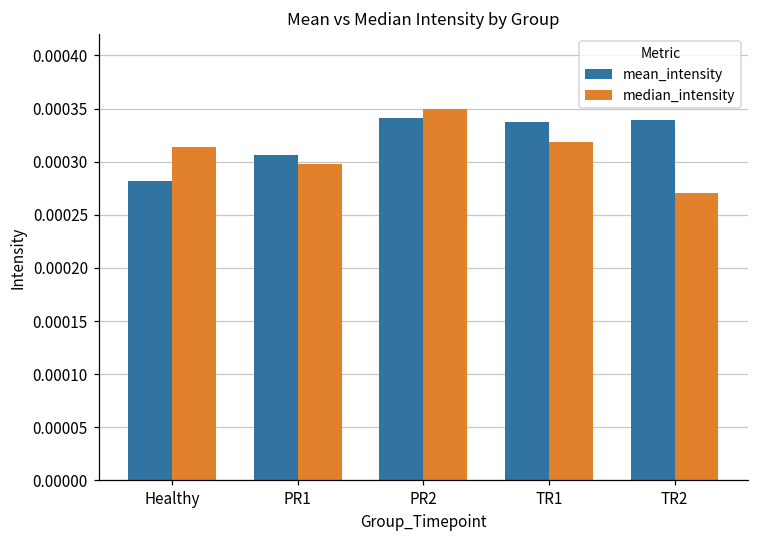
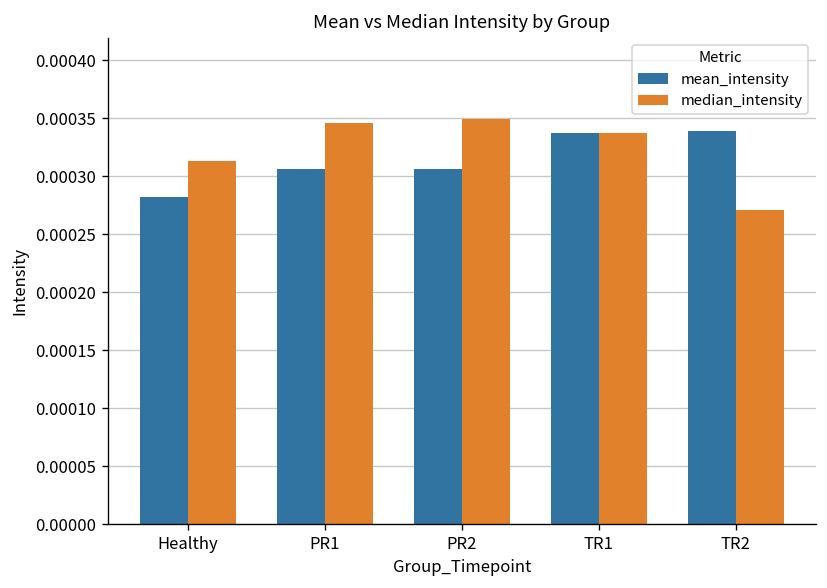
  {
    "mean_intensity": {
      "Healthy": 0.00028,
      "PR1": 0.00031,
-     "PR2": 0.00034,
+     "PR2": 0.00031,
      "TR1": 0.00034,
      "TR2": 0.00034
    },
    "median_intensity": {
      "Healthy": 0.00031,
-     "PR1": 0.00030,
+     "PR1": 0.00035,
      "PR2": 0.00035,
-     "TR1": 0.00032,
+     "TR1": 0.00034,
      "TR2": 0.00027
    }
  }
